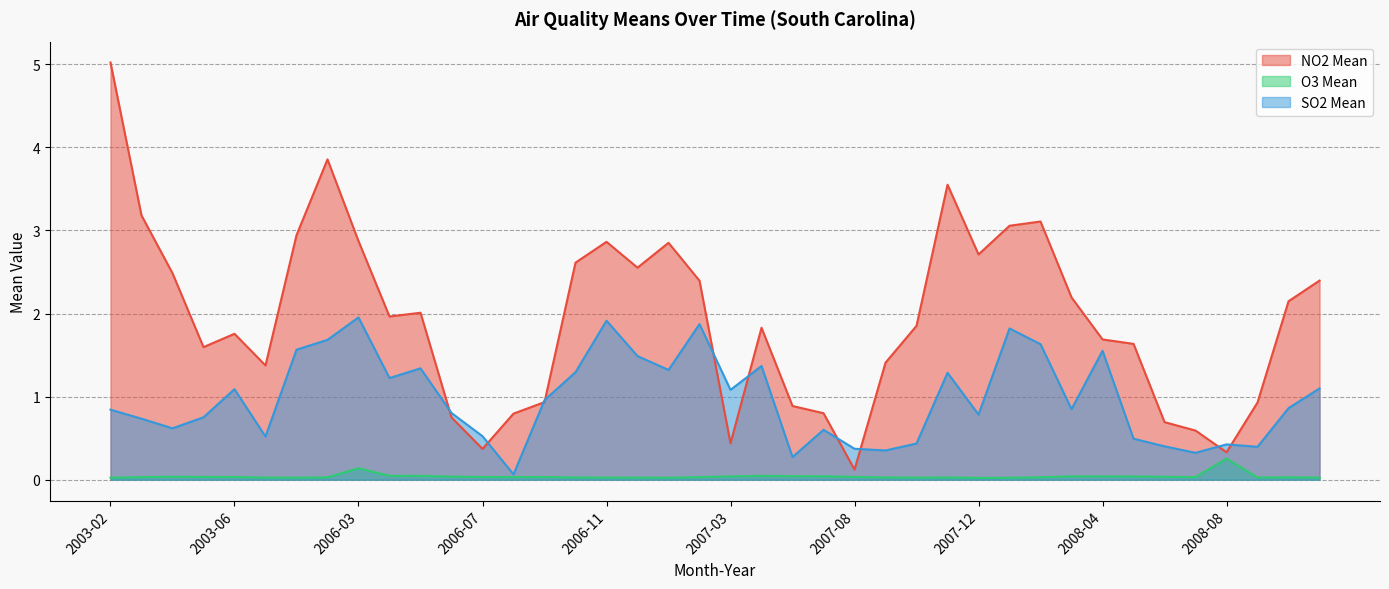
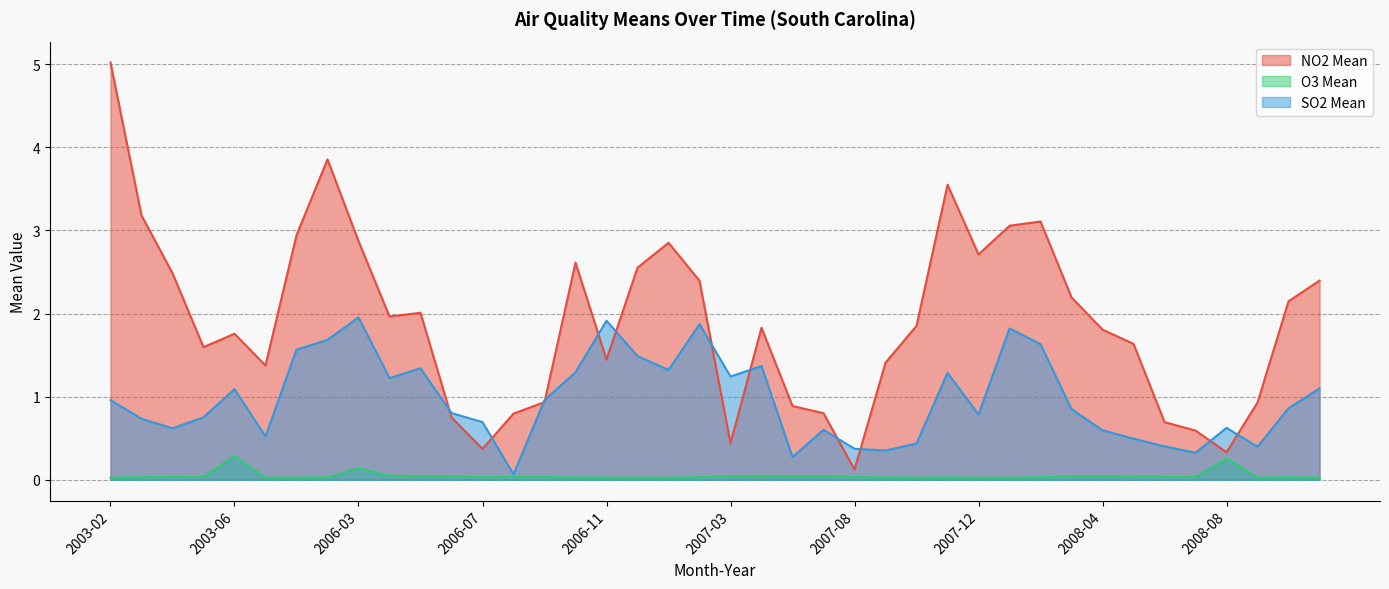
  {
    "NO2 Mean": {
      "2003-02": 5.0,
      "2003-06": 1.8,
      "2006-03": 2.9,
      "2006-07": 0.4,
-     "2006-11": 2.9,
+     "2006-11": 1.4,
      "2007-03": 0.4,
      "2007-08": 0.1,
      "2007-12": 2.7,
-     "2008-04": 1.7,
+     "2008-04": 1.8,
      "2008-08": 0.3
    },
    "O3 Mean": {
      "2003-02": 0.0,
-     "2003-06": 0.0,
+     "2003-06": 0.3,
      "2006-03": 0.1,
      "2006-07": 0.0,
      "2006-11": 0.0,
      "2007-03": 0.0,
      "2007-08": 0.0,
      "2007-12": 0.0,
      "2008-04": 0.0,
      "2008-08": 0.3
    },
    "SO2 Mean": {
-     "2003-02": 0.8,
+     "2003-02": 1.0,
      "2003-06": 1.1,
      "2006-03": 2.0,
-     "2006-07": 0.5,
+     "2006-07": 0.7,
      "2006-11": 1.9,
-     "2007-03": 1.1,
+     "2007-03": 1.2,
      "2007-08": 0.4,
      "2007-12": 0.8,
-     "2008-04": 1.6,
-     "2008-08": 0.4
+     "2008-04": 0.6,
+     "2008-08": 0.6
    }
  }
